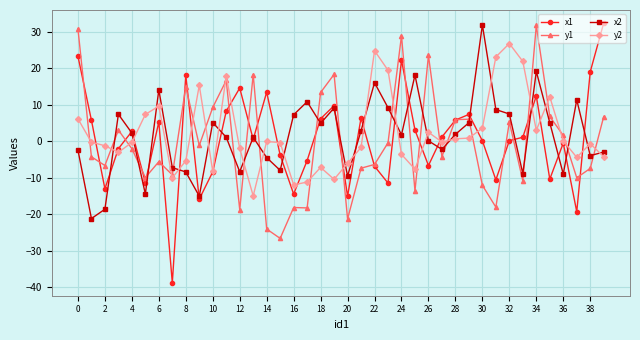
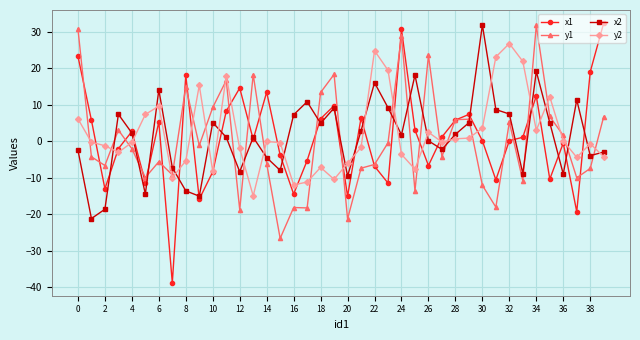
  {
    "x1": {
      "0": 23,
      "2": -13,
      "6": 5,
      "8": 18,
      "12": 15,
      "14": 14,
      "16": -14,
      "18": 6,
      "20": -15,
-     "24": 22,
+     "24": 31,
      "26": -7,
      "30": 0,
      "32": 0,
      "34": 12,
      "38": 19
    },
    "y1": {
      "0": 31,
      "2": -7,
      "4": -2,
      "6": -6,
      "8": 15,
      "10": 9,
      "12": -19,
-     "14": -24,
+     "14": -6,
      "16": -18,
      "18": 13,
      "20": -21,
      "24": 29,
      "26": 24,
      "30": -12,
      "32": 5,
      "34": 32,
      "36": 2,
      "38": -7
    },
    "x2": {
      "0": -2,
      "2": -19,
      "6": 14,
-     "8": -8,
+     "8": -14,
      "10": 5,
      "12": -8,
      "14": -4,
      "16": 7,
      "18": 5,
      "20": -10,
      "22": 16,
      "24": 2,
      "26": 0,
      "28": 2,
      "30": 32,
      "32": 8,
      "34": 19,
      "36": -9,
      "38": -4
    },
    "y2": {
      "0": 6,
      "2": -1,
      "4": 0,
      "6": 10,
      "8": -5,
      "12": -2,
      "14": 0,
      "16": -12,
      "18": -7,
      "20": -6,
      "22": 25,
      "24": -4,
      "26": 2,
      "28": 1,
      "30": 4,
      "32": 27,
      "34": 3,
      "38": -1
    }
  }
